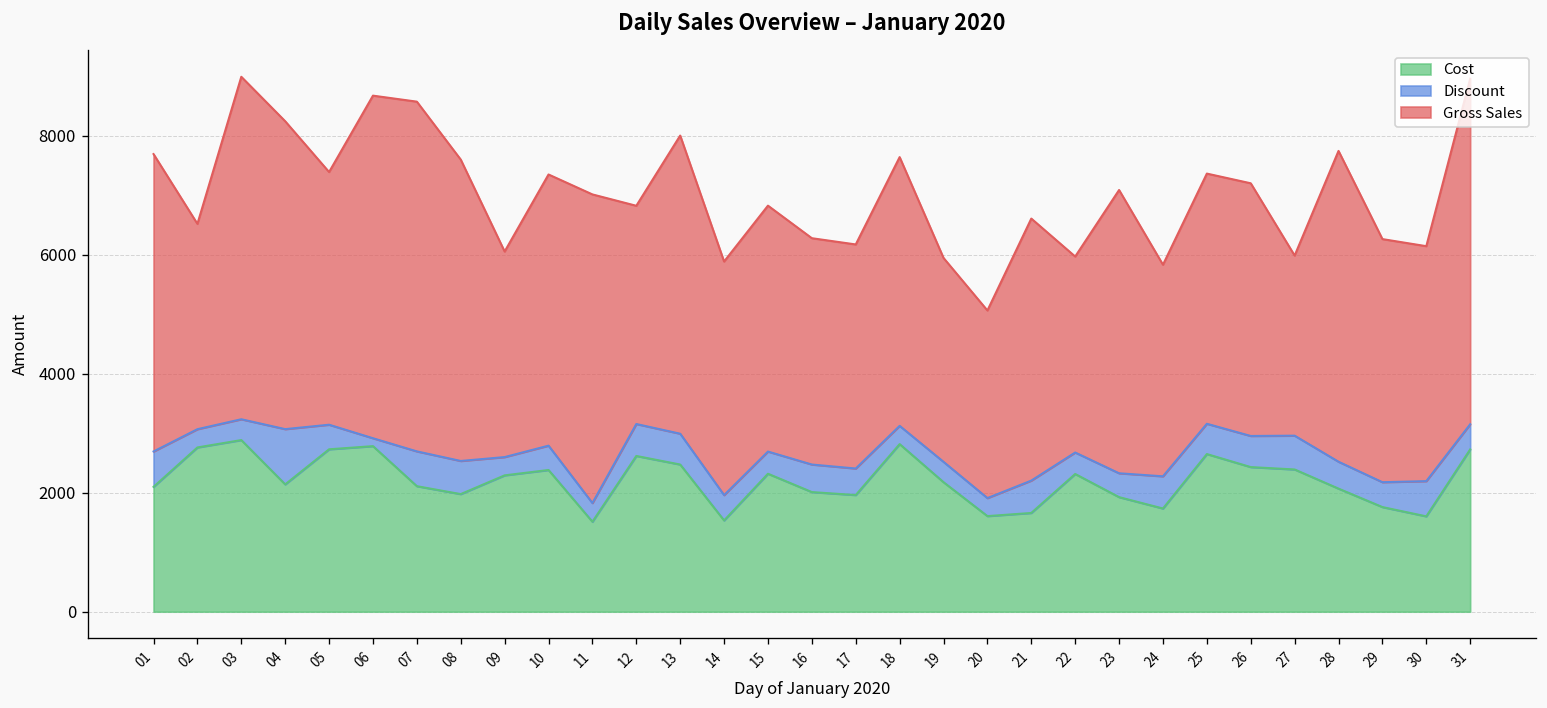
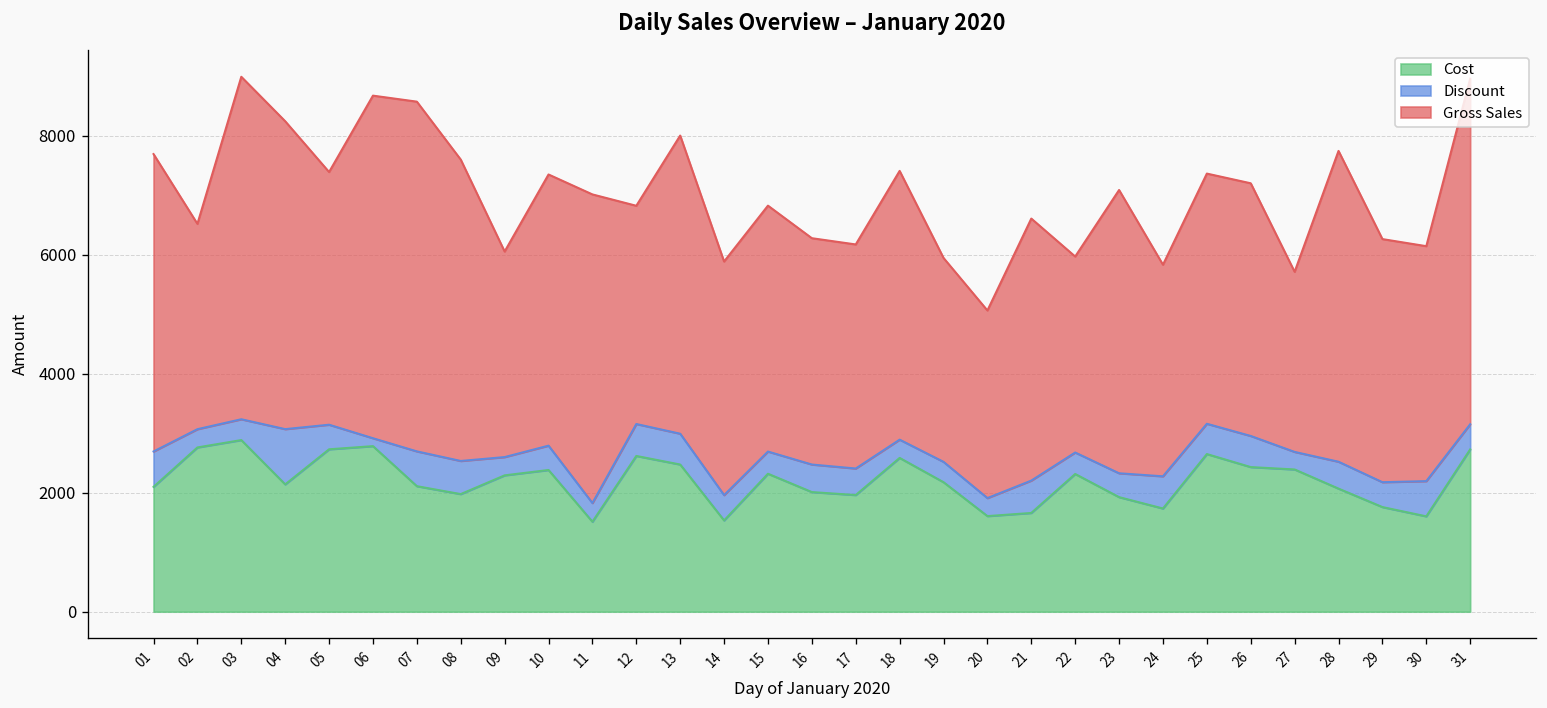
  {
    "Cost": {
      "01": 2100,
      "02": 2800,
      "03": 2900,
      "04": 2100,
      "05": 2700,
      "06": 2800,
      "07": 2100,
      "08": 2000,
      "09": 2300,
      "10": 2400,
      "11": 1500,
      "12": 2600,
      "13": 2500,
      "14": 1500,
      "15": 2300,
      "16": 2000,
      "17": 2000,
-     "18": 2800,
+     "18": 2600,
      "19": 2200,
      "20": 1600,
      "21": 1700,
      "22": 2300,
      "23": 1900,
      "24": 1700,
      "25": 2700,
      "26": 2400,
      "27": 2400,
      "28": 2100,
      "29": 1800,
      "30": 1600,
      "31": 2700
    },
    "Discount": {
      "01": 600,
      "02": 300,
      "03": 400,
      "04": 900,
      "05": 400,
      "06": 100,
      "07": 600,
      "08": 600,
      "09": 300,
      "10": 400,
      "11": 300,
      "12": 500,
      "13": 500,
      "14": 400,
      "15": 400,
      "16": 500,
      "17": 400,
      "18": 300,
      "19": 300,
      "20": 300,
      "21": 500,
      "22": 400,
      "23": 400,
      "24": 500,
      "25": 500,
      "26": 500,
-     "27": 600,
+     "27": 300,
      "28": 500,
      "29": 400,
      "30": 600,
      "31": 400
    },
    "Gross Sales": {
      "01": 5000,
      "02": 3500,
      "03": 5800,
      "04": 5200,
      "05": 4200,
      "06": 5800,
      "07": 5900,
      "08": 5100,
      "09": 3500,
      "10": 4600,
      "11": 5200,
      "12": 3700,
      "13": 5000,
      "14": 3900,
      "15": 4100,
      "16": 3800,
      "17": 3800,
      "18": 4500,
      "19": 3400,
      "20": 3200,
      "21": 4400,
      "22": 3300,
      "23": 4800,
      "24": 3600,
      "25": 4200,
      "26": 4200,
      "27": 3000,
      "28": 5200,
      "29": 4100,
      "30": 3900
    }
  }
